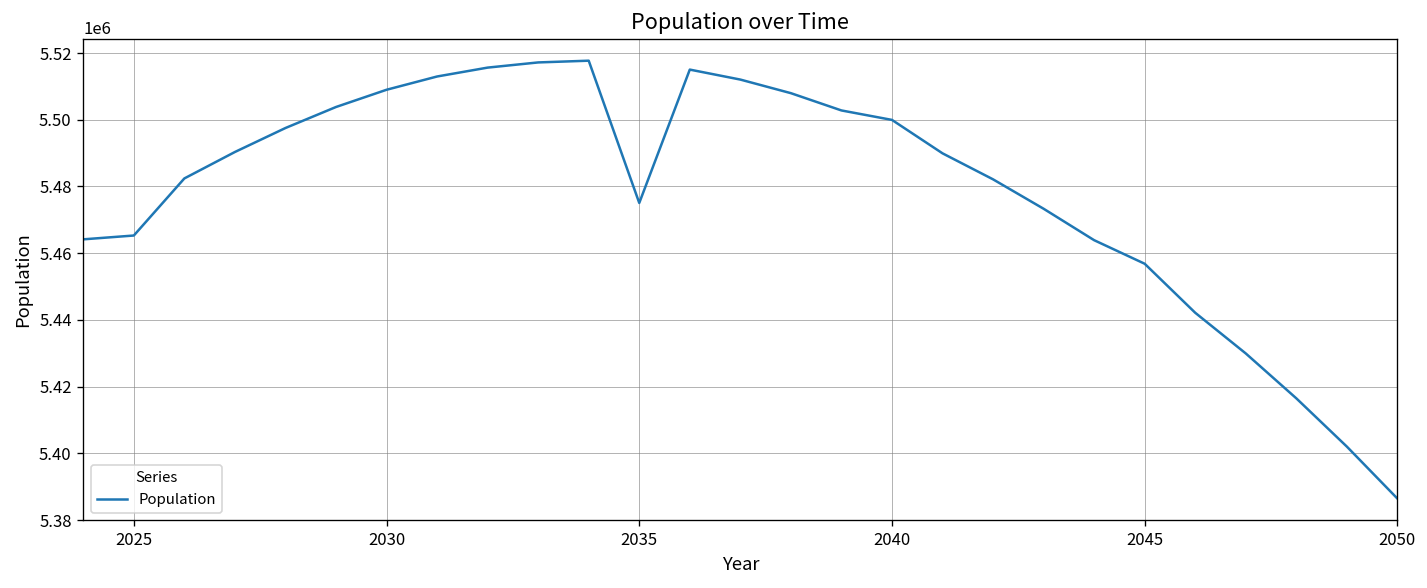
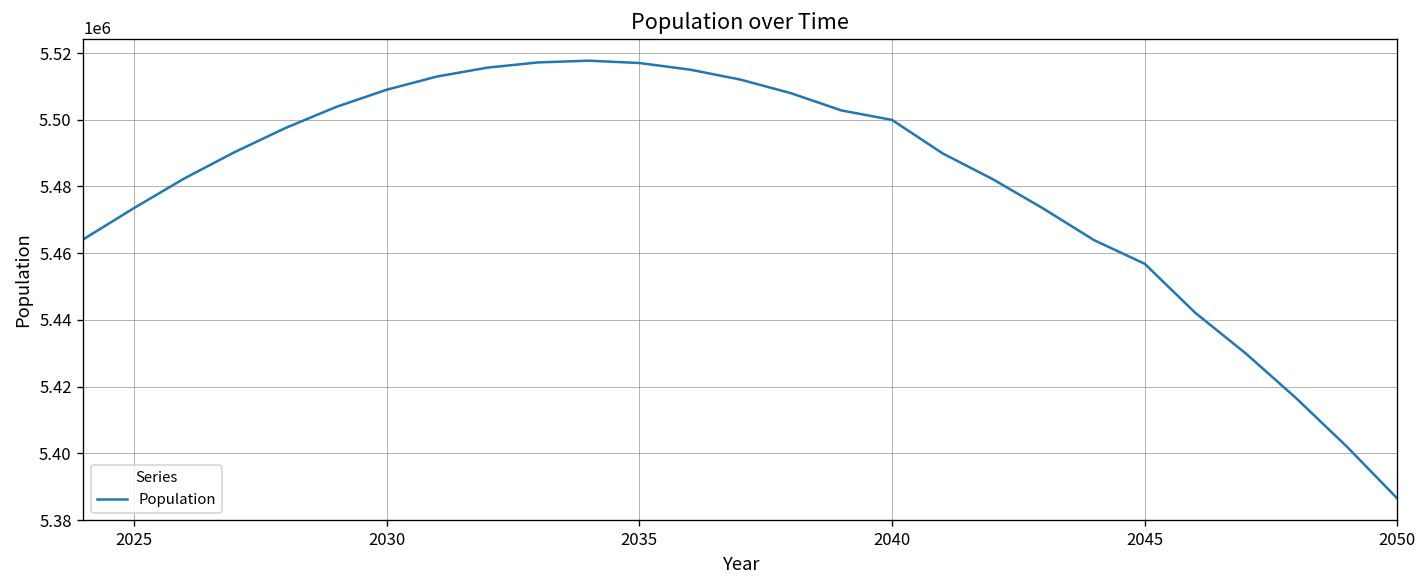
  {
-   "2025": 5465000,
+   "2025": 5473000,
    "2030": 5509000,
-   "2035": 5475000,
+   "2035": 5517000,
    "2040": 5500000,
    "2045": 5457000,
    "2050": 5386000
  }
